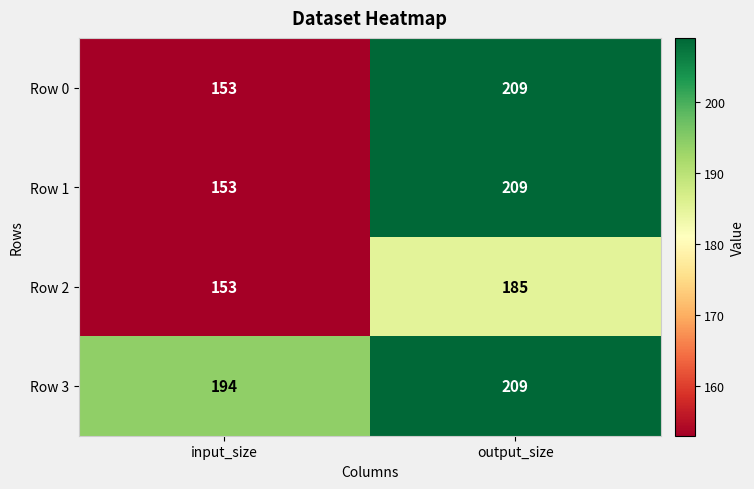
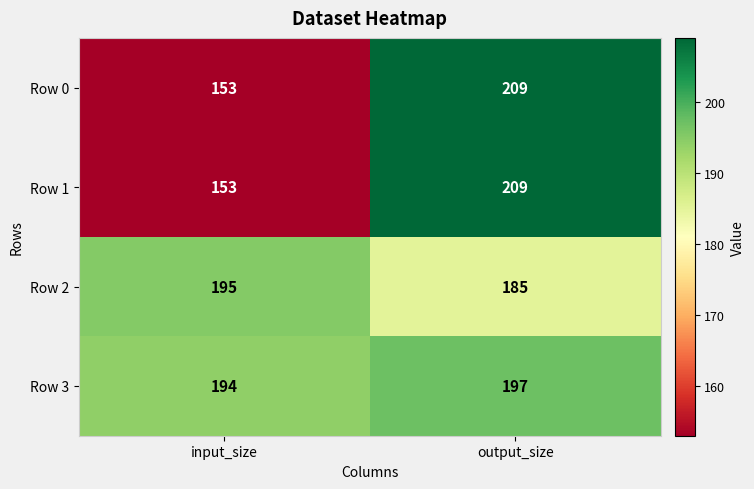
  {
    "Row 0": {
      "input_size": 153,
      "output_size": 209
    },
    "Row 1": {
      "input_size": 153,
      "output_size": 209
    },
    "Row 2": {
-     "input_size": 153,
+     "input_size": 195,
      "output_size": 185
    },
    "Row 3": {
      "input_size": 194,
-     "output_size": 209
+     "output_size": 197
    }
  }
